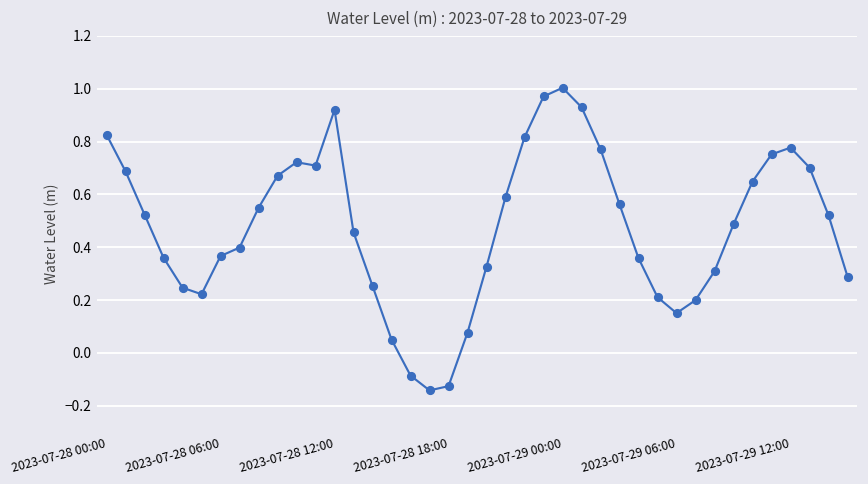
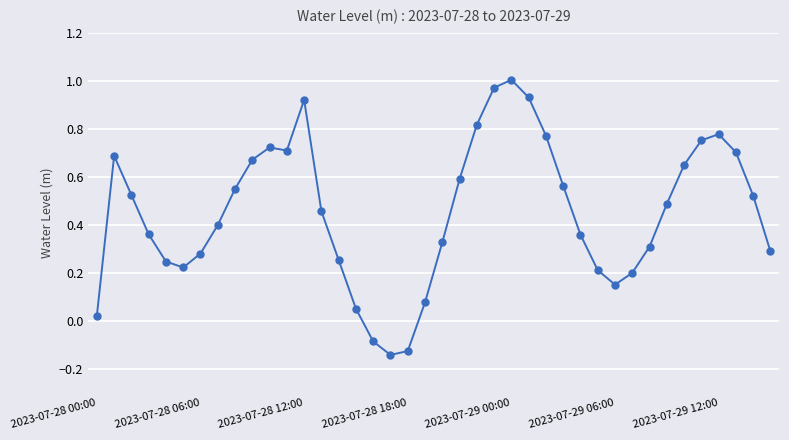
  {
-   "2023-07-28 00:00": 0.83,
-   "2023-07-28 06:00": 0.37,
+   "2023-07-28 00:00": 0.02,
+   "2023-07-28 06:00": 0.28,
    "2023-07-28 12:00": 0.92,
    "2023-07-28 18:00": -0.13,
    "2023-07-29 00:00": 1.00,
    "2023-07-29 06:00": 0.15,
    "2023-07-29 12:00": 0.78
  }
